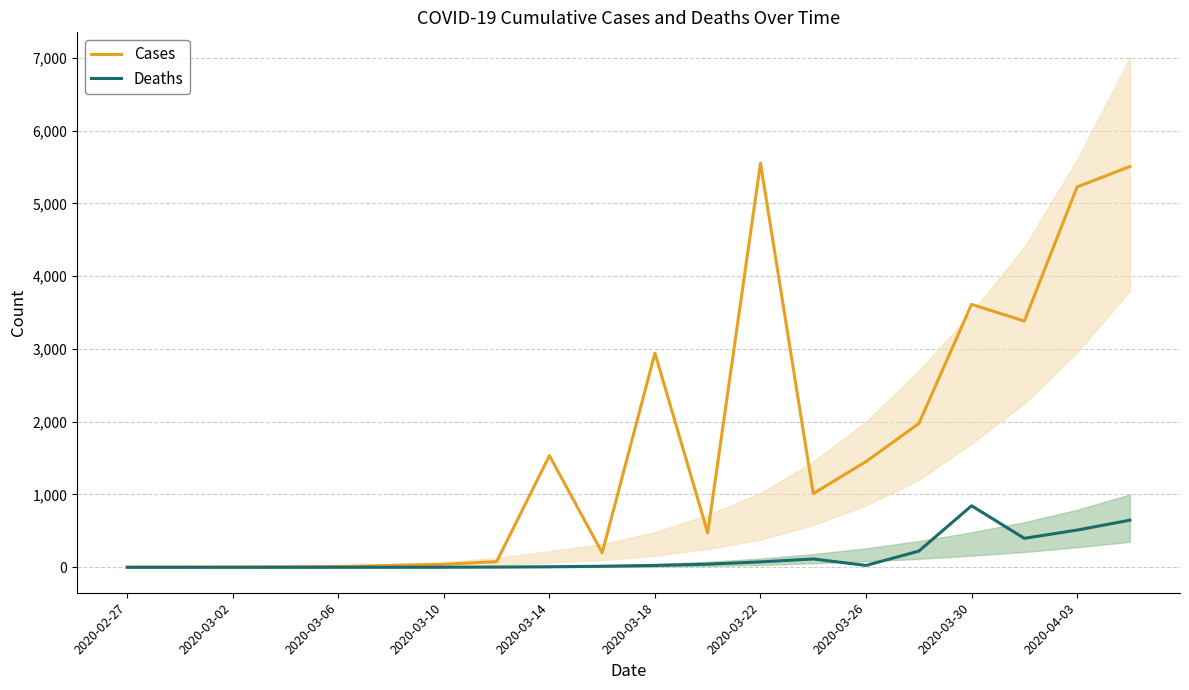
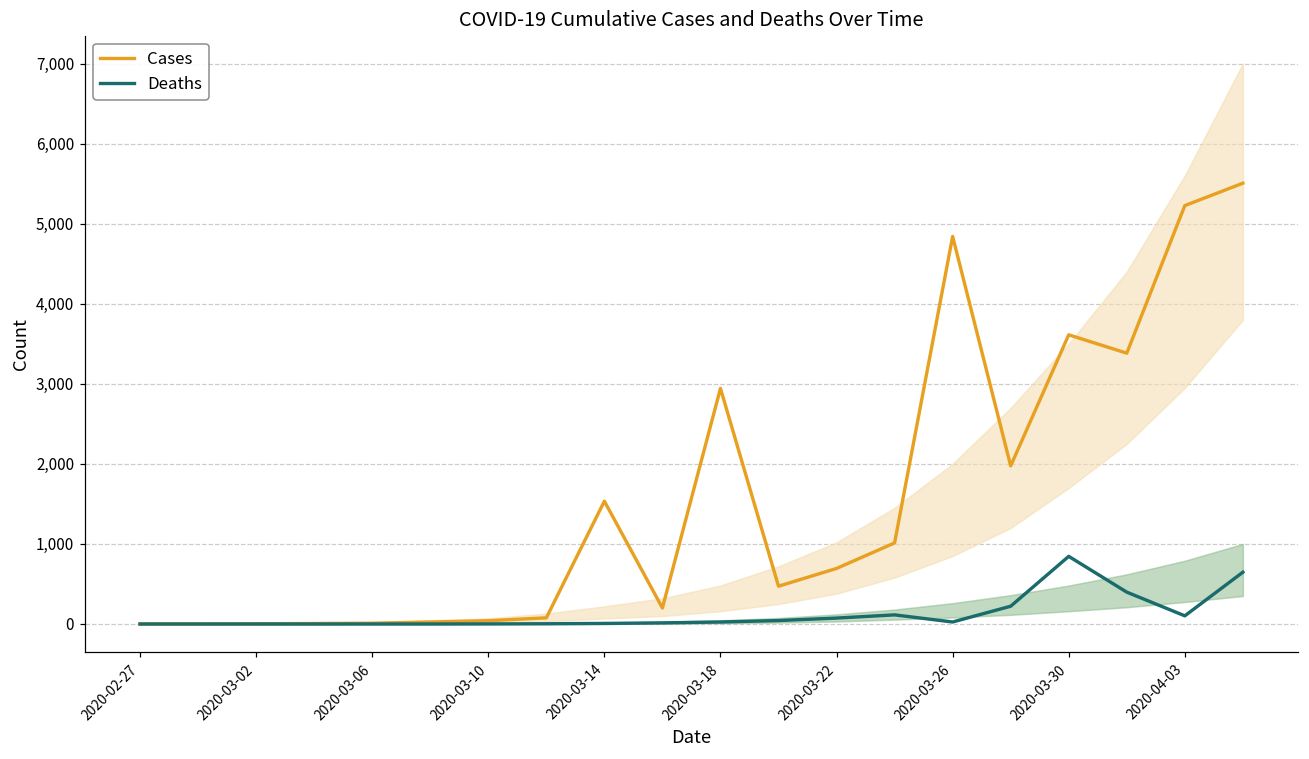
  {
    "Cases": {
      "2020-03-14": "1,500",
      "2020-03-18": "2,900",
-     "2020-03-22": "5,600",
-     "2020-03-26": "1,500",
+     "2020-03-22": "700",
+     "2020-03-26": "4,800",
      "2020-03-30": "3,600",
      "2020-04-03": "5,200"
    },
    "Deaths": {
      "2020-03-22": "100",
      "2020-03-26": "0",
      "2020-03-30": "800",
-     "2020-04-03": "500"
+     "2020-04-03": "100"
    }
  }
